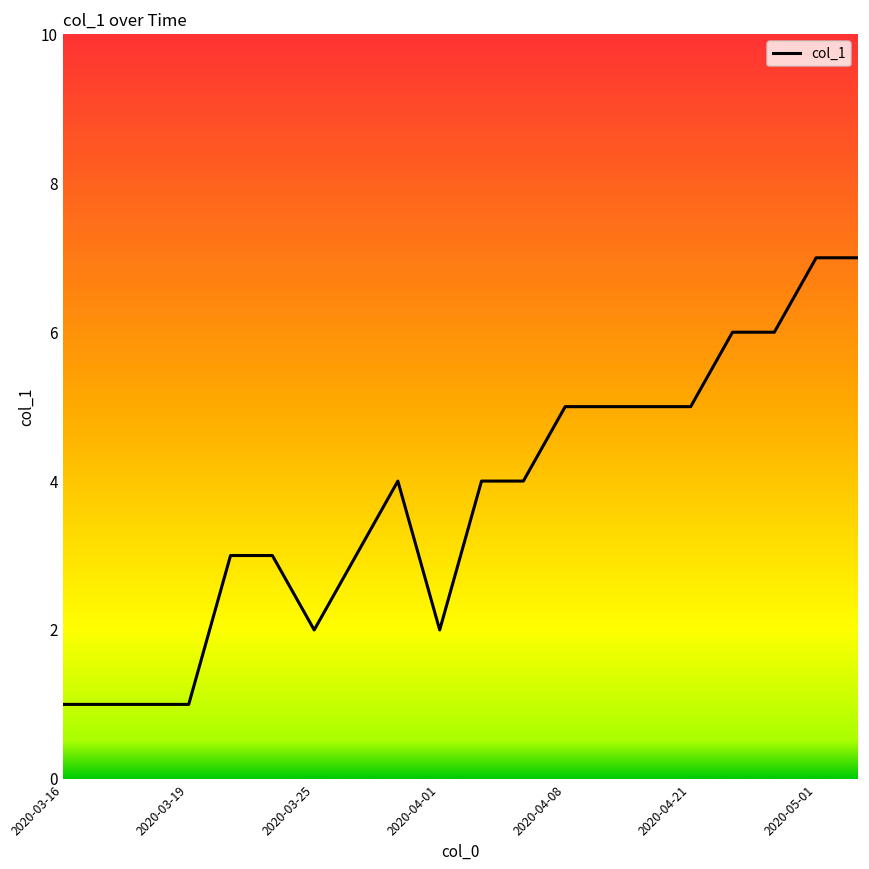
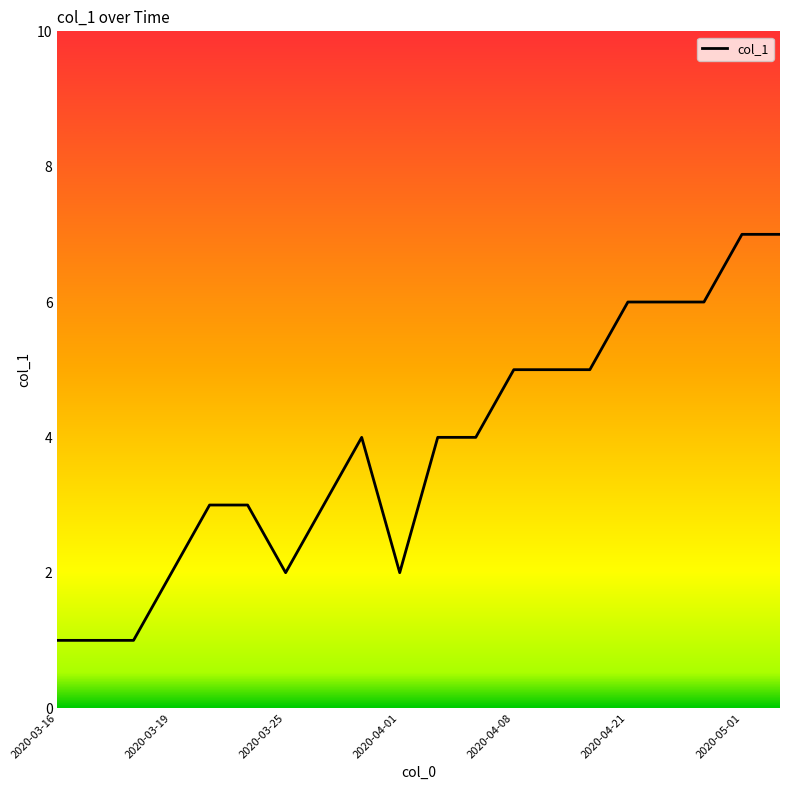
  {
    "2020-03-16": 1,
-   "2020-03-19": 1,
+   "2020-03-19": 2,
    "2020-03-25": 2,
    "2020-04-01": 2,
    "2020-04-08": 5,
-   "2020-04-21": 5,
+   "2020-04-21": 6,
    "2020-05-01": 7
  }
